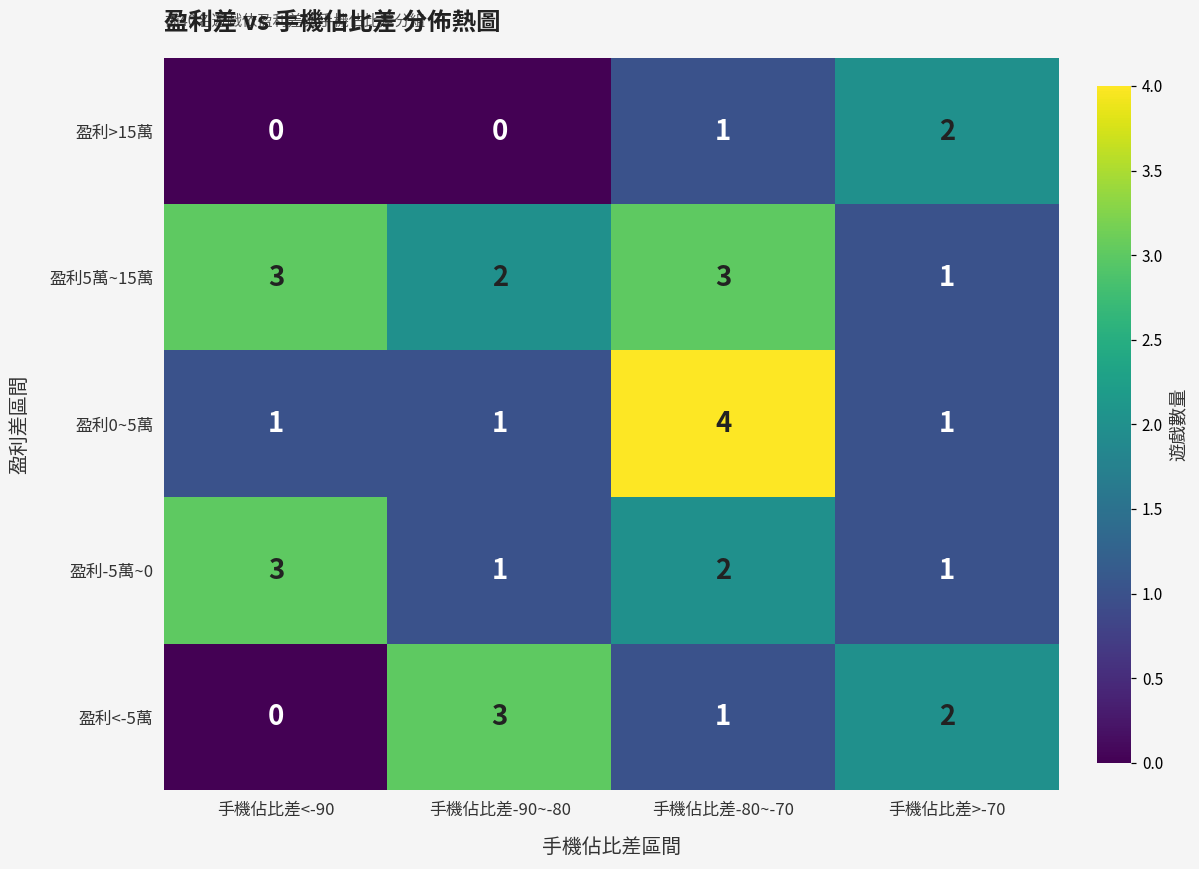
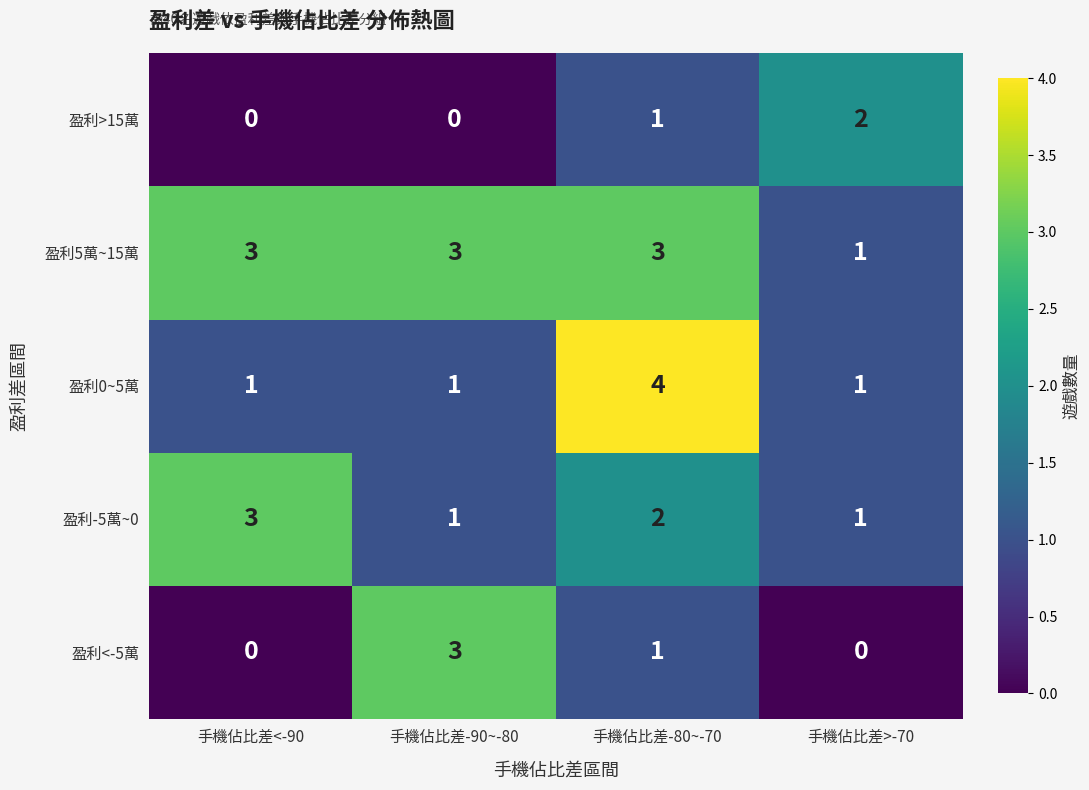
  {
    "盈利>15萬": {
      "手機佔比差<-90": 0,
      "手機佔比差-90~-80": 0,
      "手機佔比差-80~-70": 1,
      "手機佔比差>-70": 2
    },
    "盈利5萬~15萬": {
      "手機佔比差<-90": 3,
-     "手機佔比差-90~-80": 2,
+     "手機佔比差-90~-80": 3,
      "手機佔比差-80~-70": 3,
      "手機佔比差>-70": 1
    },
    "盈利0~5萬": {
      "手機佔比差<-90": 1,
      "手機佔比差-90~-80": 1,
      "手機佔比差-80~-70": 4,
      "手機佔比差>-70": 1
    },
    "盈利-5萬~0": {
      "手機佔比差<-90": 3,
      "手機佔比差-90~-80": 1,
      "手機佔比差-80~-70": 2,
      "手機佔比差>-70": 1
    },
    "盈利<-5萬": {
      "手機佔比差<-90": 0,
      "手機佔比差-90~-80": 3,
      "手機佔比差-80~-70": 1,
-     "手機佔比差>-70": 2
+     "手機佔比差>-70": 0
    }
  }
